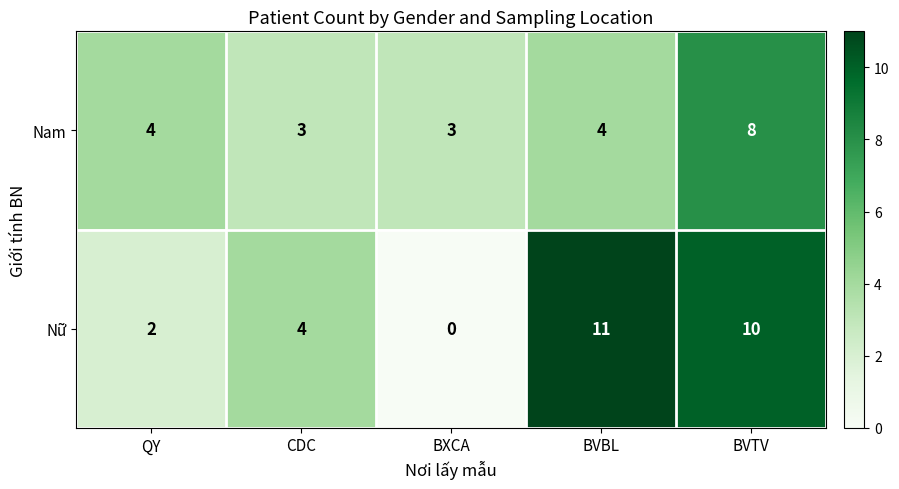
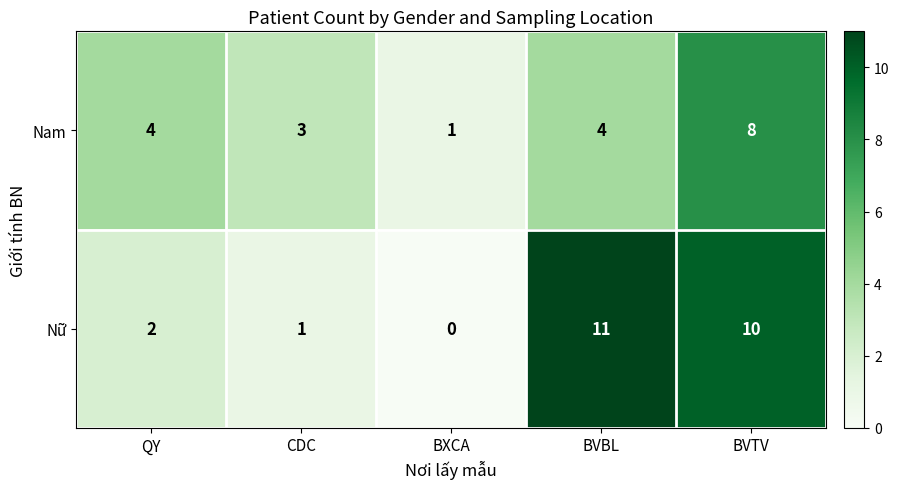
  {
    "Nam": {
      "QY": 4,
      "CDC": 3,
-     "BXCA": 3,
+     "BXCA": 1,
      "BVBL": 4,
      "BVTV": 8
    },
    "Nữ": {
      "QY": 2,
-     "CDC": 4,
+     "CDC": 1,
      "BXCA": 0,
      "BVBL": 11,
      "BVTV": 10
    }
  }
